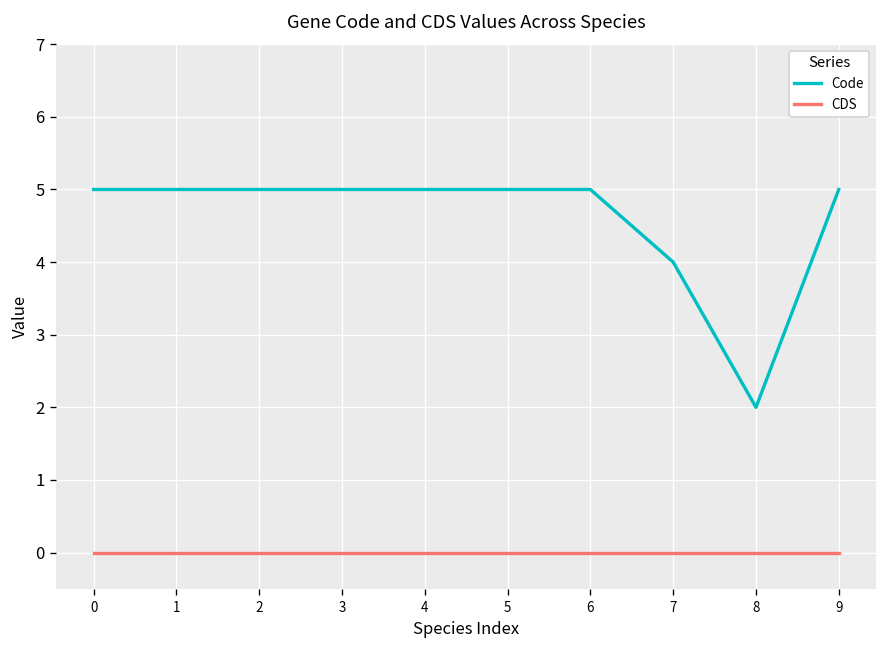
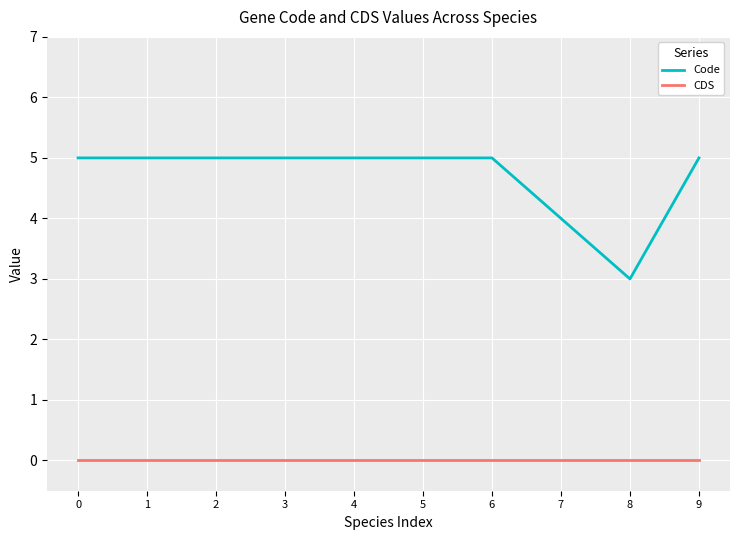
  {
    "Code": {
      "0": 5,
      "1": 5,
      "2": 5,
      "3": 5,
      "4": 5,
      "5": 5,
      "6": 5,
      "7": 4,
-     "8": 2,
+     "8": 3,
      "9": 5
    },
    "CDS": {
      "0": 0,
      "1": 0,
      "2": 0,
      "3": 0,
      "4": 0,
      "5": 0,
      "6": 0,
      "7": 0,
      "8": 0,
      "9": 0
    }
  }
